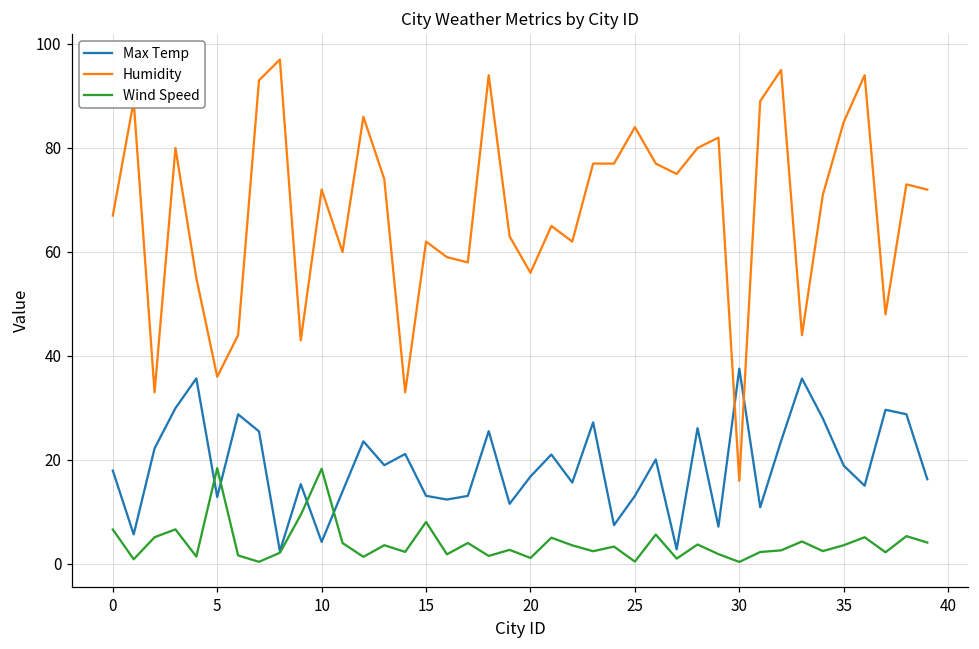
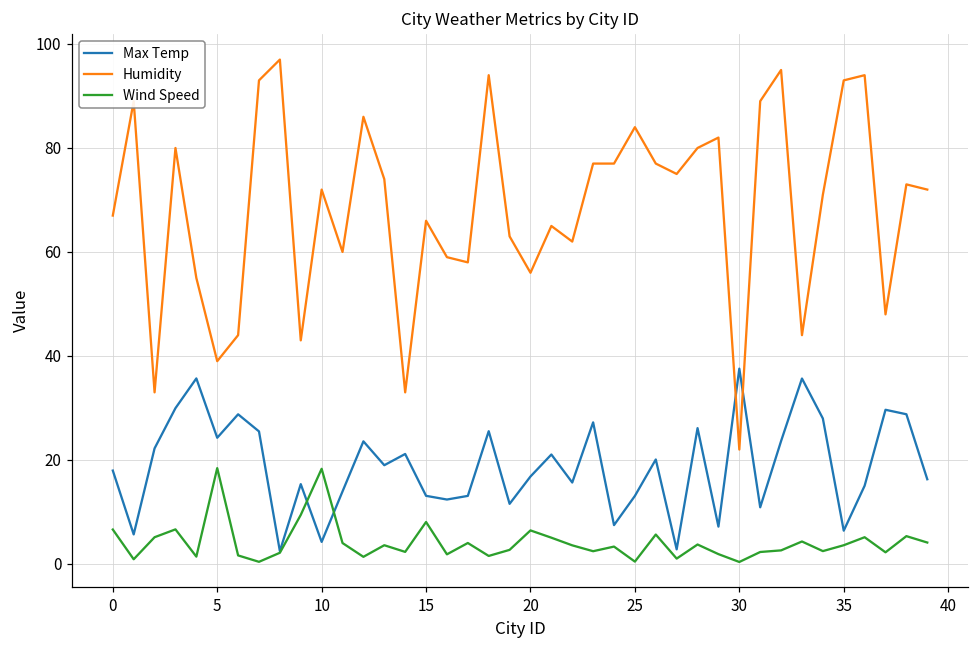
  {
    "Max Temp": {
      "0": 18,
-     "5": 13,
+     "5": 24,
      "10": 4,
      "15": 13,
      "20": 17,
      "25": 13,
      "30": 38,
-     "35": 19
+     "35": 6
    },
    "Humidity": {
      "0": 67,
-     "5": 36,
+     "5": 39,
      "10": 72,
-     "15": 62,
+     "15": 66,
      "20": 56,
      "25": 84,
-     "30": 16,
-     "35": 85
+     "30": 22,
+     "35": 93
    },
    "Wind Speed": {
      "0": 7,
      "5": 18,
      "10": 18,
      "15": 8,
-     "20": 1,
+     "20": 6,
      "25": 0,
      "30": 0,
      "35": 4
    }
  }
